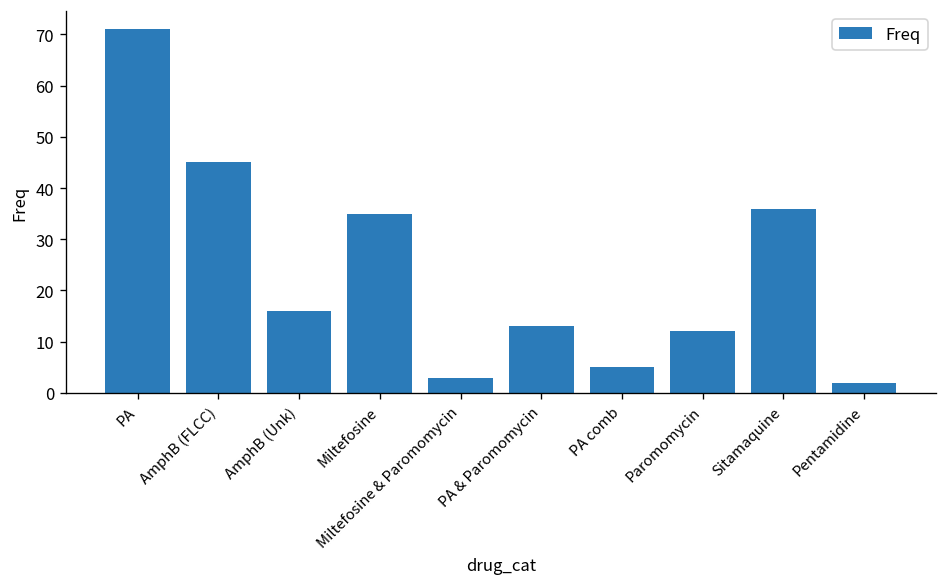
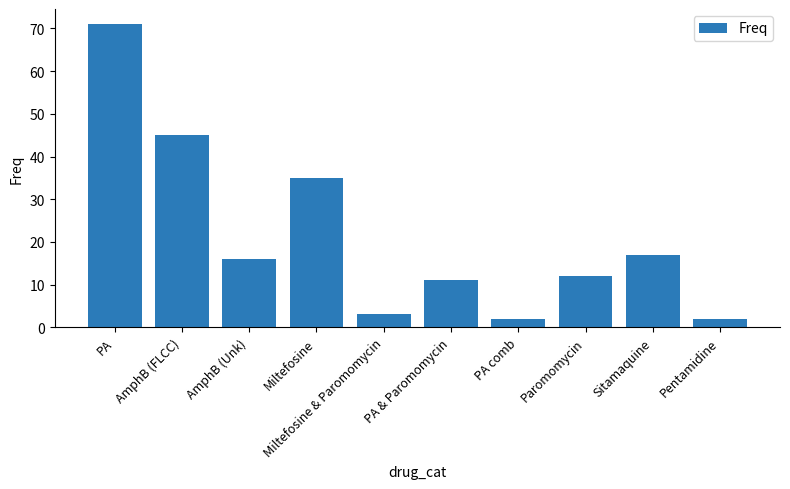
  {
    "PA": 71,
    "AmphB (FLCC)": 45,
    "AmphB (Unk)": 16,
    "Miltefosine": 35,
    "Miltefosine & Paromomycin": 3,
-   "PA & Paromomycin": 13,
-   "PA comb": 5,
+   "PA & Paromomycin": 11,
+   "PA comb": 2,
    "Paromomycin": 12,
-   "Sitamaquine": 36,
+   "Sitamaquine": 17,
    "Pentamidine": 2
  }
